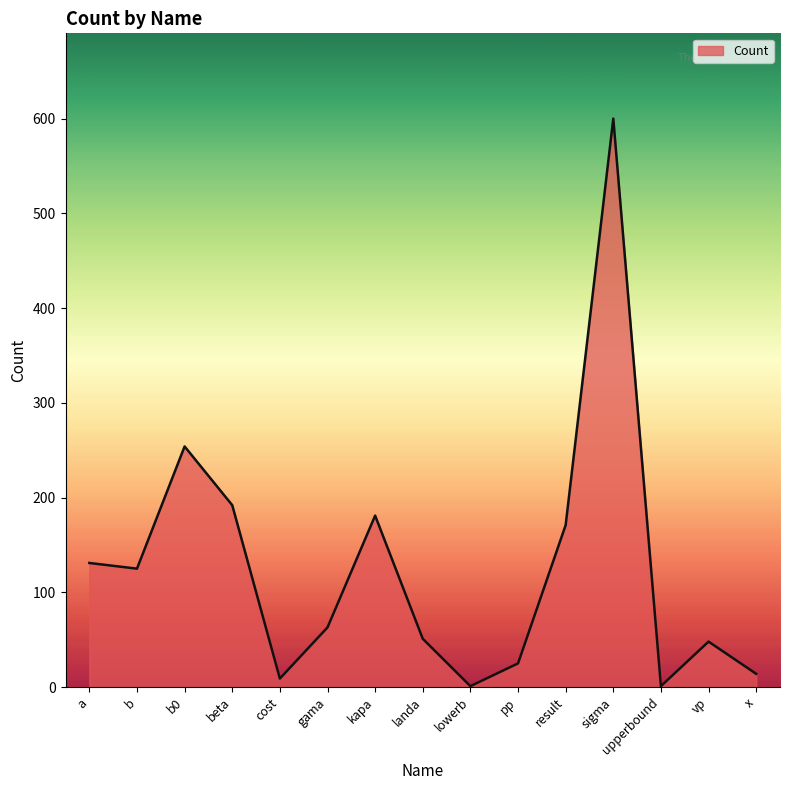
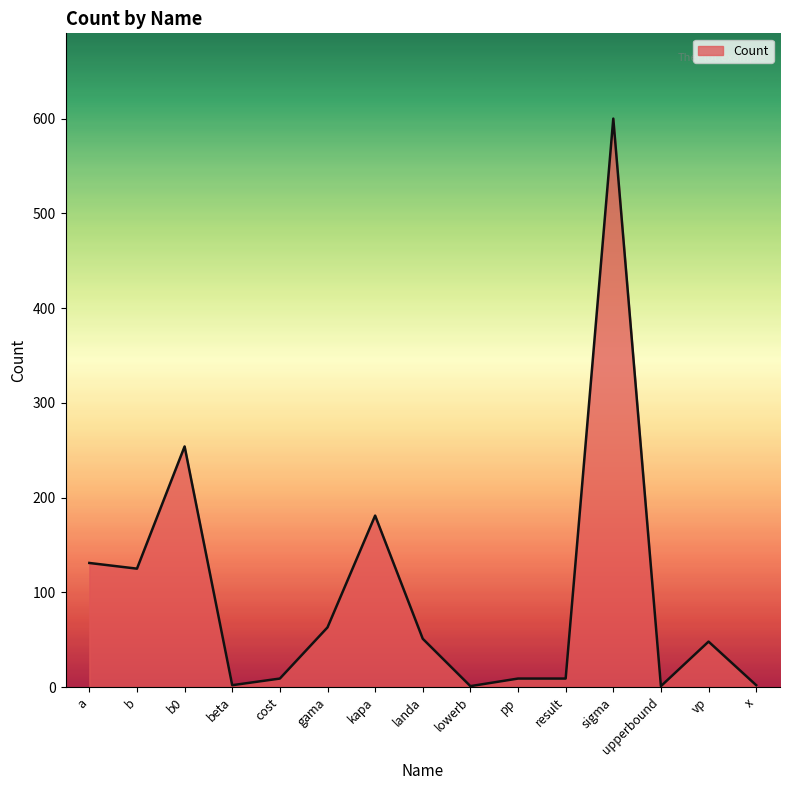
  {
    "a": 130,
    "b": 130,
    "b0": 250,
-   "beta": 190,
+   "beta": 0,
    "cost": 10,
    "gama": 60,
    "kapa": 180,
    "landa": 50,
    "lowerb": 0,
-   "pp": 30,
-   "result": 170,
+   "pp": 10,
+   "result": 10,
    "sigma": 600,
    "upperbound": 0,
    "vp": 50,
-   "x": 10
+   "x": 0
  }
